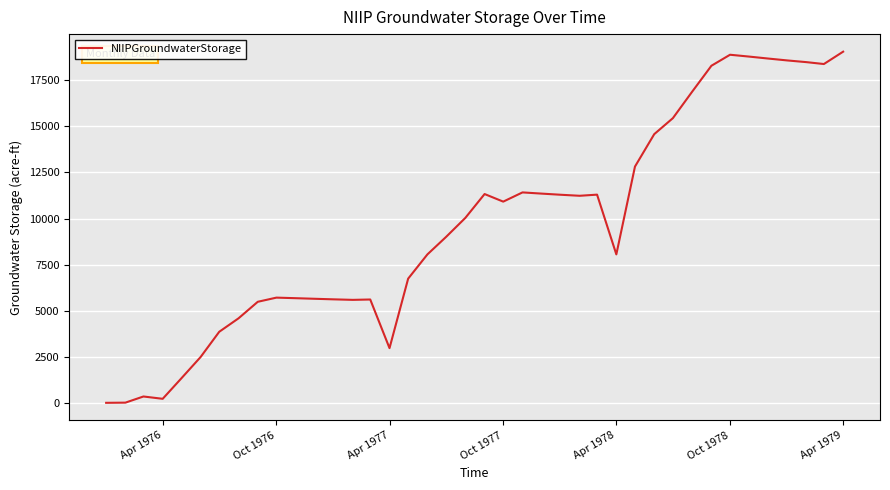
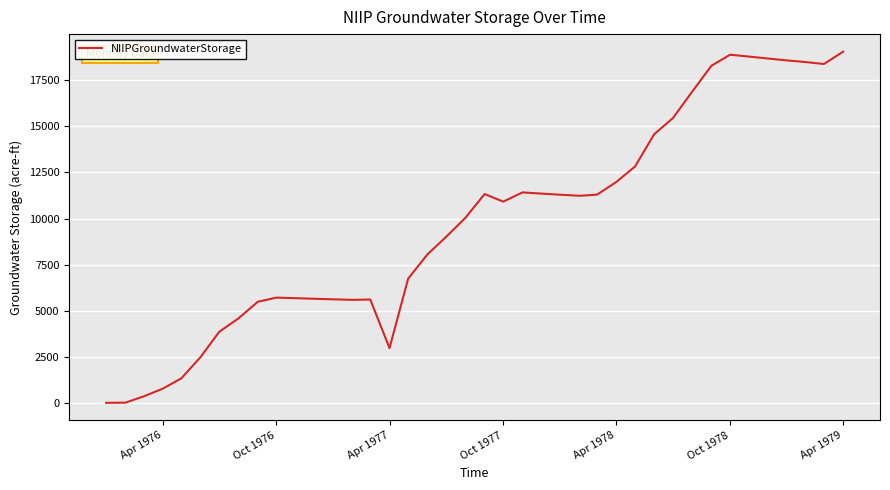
  {
-   "Apr 1976": 200,
+   "Apr 1976": 800,
    "Oct 1976": 5700,
    "Apr 1977": 3000,
    "Oct 1977": 10900,
-   "Apr 1978": 8100,
+   "Apr 1978": 12000,
    "Oct 1978": 18900,
    "Apr 1979": 19000
  }
